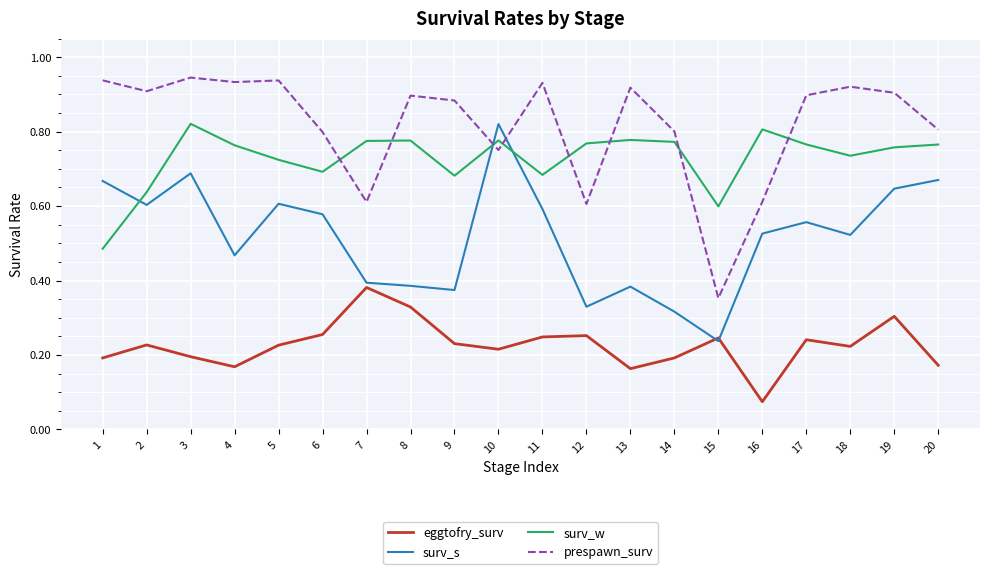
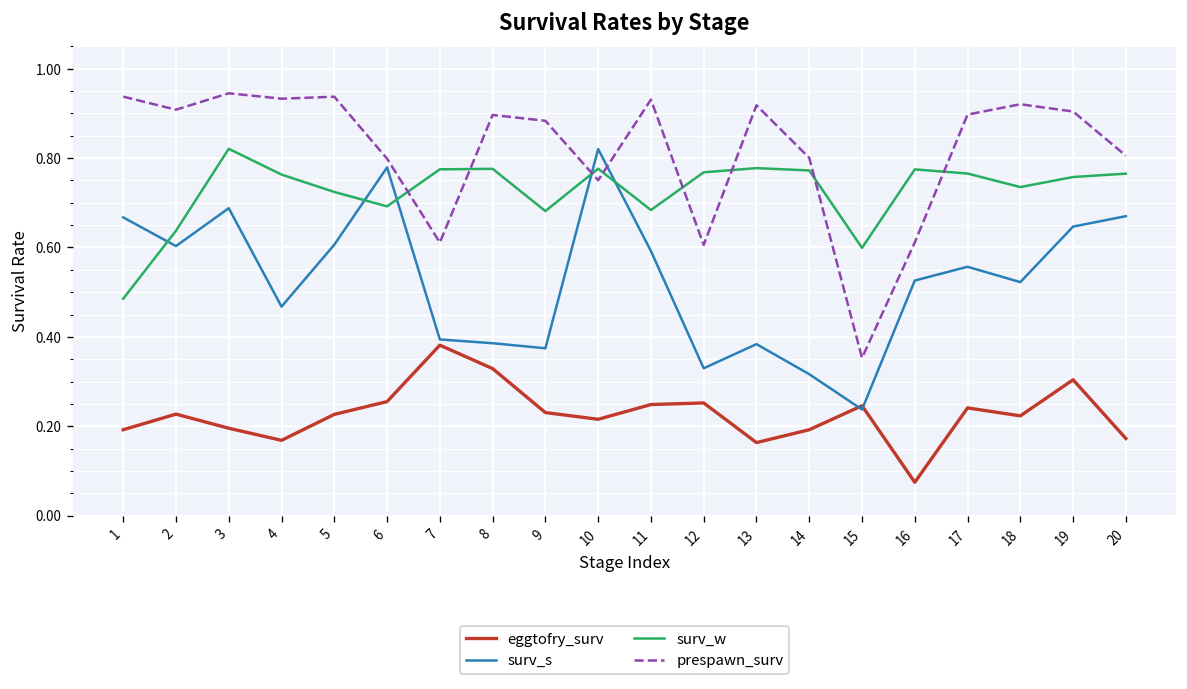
  {
    "eggtofry_surv": {
      "1": 0.19,
      "2": 0.23,
      "3": 0.20,
      "4": 0.17,
      "5": 0.23,
      "6": 0.26,
      "7": 0.38,
      "8": 0.33,
      "9": 0.23,
      "10": 0.22,
      "11": 0.25,
      "12": 0.25,
      "13": 0.16,
      "14": 0.19,
      "15": 0.25,
      "16": 0.07,
      "17": 0.24,
      "18": 0.22,
      "19": 0.30,
      "20": 0.17
    },
    "surv_s": {
      "1": 0.67,
      "2": 0.60,
      "3": 0.69,
      "4": 0.47,
      "5": 0.61,
-     "6": 0.58,
+     "6": 0.78,
      "7": 0.39,
      "8": 0.39,
      "9": 0.37,
      "10": 0.82,
      "11": 0.59,
      "12": 0.33,
      "13": 0.38,
      "14": 0.32,
      "15": 0.24,
      "16": 0.53,
      "17": 0.56,
      "18": 0.52,
      "19": 0.65,
      "20": 0.67
    },
    "surv_w": {
      "1": 0.49,
      "2": 0.64,
      "3": 0.82,
      "4": 0.76,
      "5": 0.72,
      "6": 0.69,
      "7": 0.77,
      "8": 0.78,
      "9": 0.68,
      "10": 0.78,
      "11": 0.68,
      "12": 0.77,
      "13": 0.78,
      "14": 0.77,
      "15": 0.60,
-     "16": 0.81,
+     "16": 0.77,
      "17": 0.77,
      "18": 0.74,
      "19": 0.76,
      "20": 0.77
    },
    "prespawn_surv": {
      "1": 0.94,
      "2": 0.91,
      "3": 0.95,
      "4": 0.93,
      "5": 0.94,
      "6": 0.80,
      "7": 0.61,
      "8": 0.90,
      "9": 0.88,
      "10": 0.75,
      "11": 0.93,
      "12": 0.61,
      "13": 0.92,
      "14": 0.80,
      "15": 0.35,
      "16": 0.61,
      "17": 0.90,
      "18": 0.92,
      "19": 0.90,
      "20": 0.81
    }
  }
